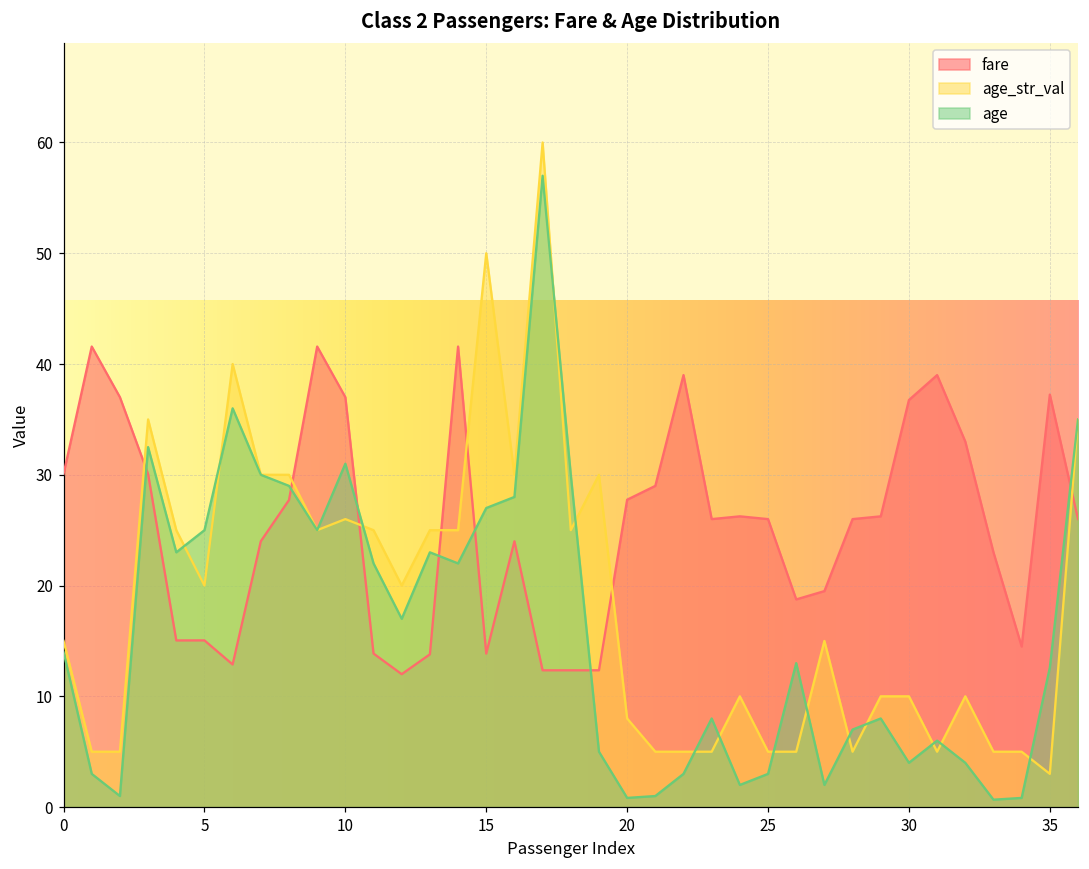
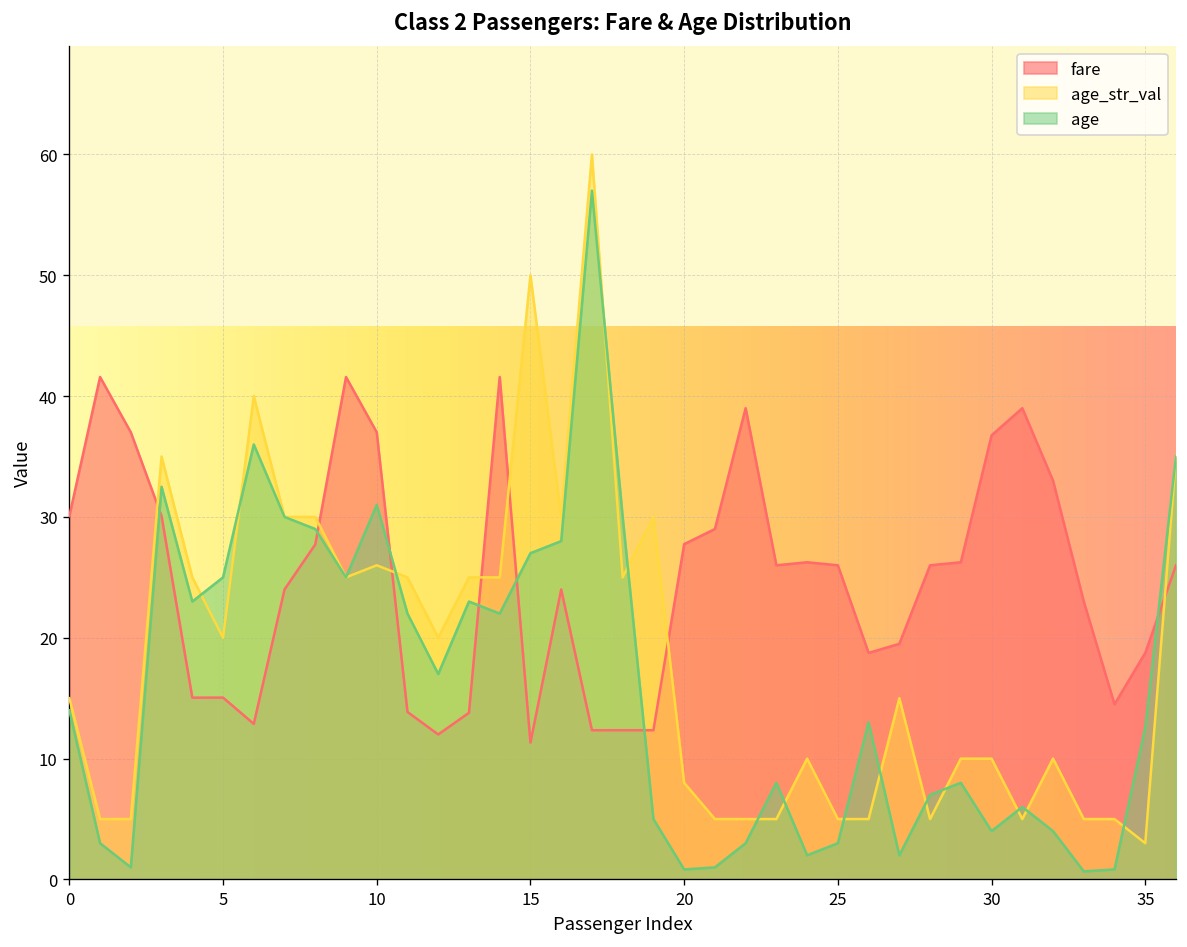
  {
    "fare": {
      "0": 30.1,
      "5": 15.1,
      "10": 37.0,
-     "15": 13.9,
+     "15": 11.3,
      "20": 27.8,
      "25": 26.0,
      "30": 36.8,
-     "35": 37.2
+     "35": 18.8
    },
    "age_str_val": {
      "0": 15.0,
      "5": 20.0,
      "10": 26.0,
      "15": 50.0,
      "20": 8.0,
      "25": 5.0,
      "30": 10.0,
      "35": 3.0
    },
    "age": {
      "0": 14.0,
      "5": 25.0,
      "10": 31.0,
      "15": 27.0,
      "20": 0.8,
      "25": 3.0,
      "30": 4.0,
      "35": 12.6
    }
  }
